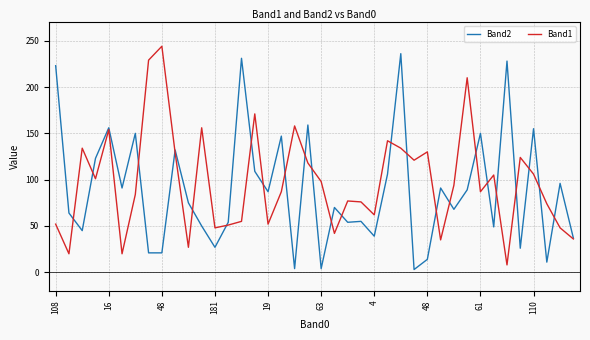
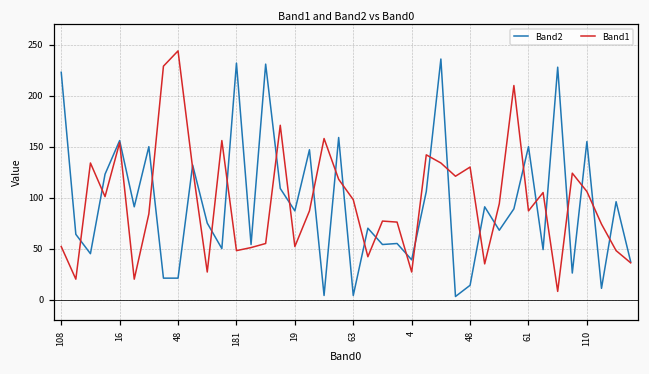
  {
    "Band2": {
      "108": 220,
-     "181": 30,
+     "181": 230,
      "63": 0,
      "4": 40,
      "61": 150,
      "110": 160
    },
    "Band1": {
      "108": 50,
      "181": 50,
      "63": 100,
-     "4": 60,
+     "4": 30,
      "61": 90,
      "110": 110
    }
  }
